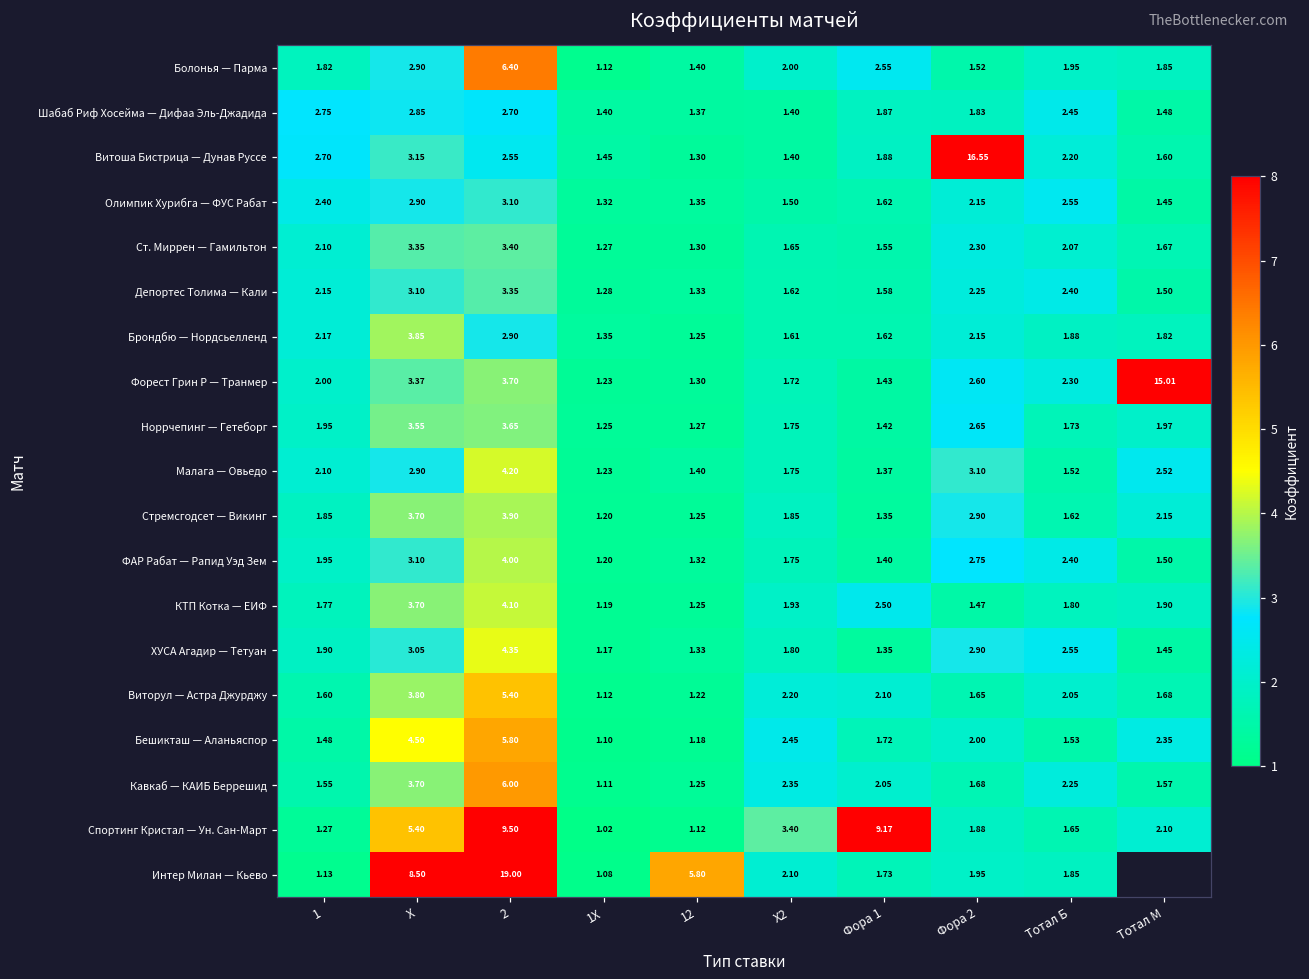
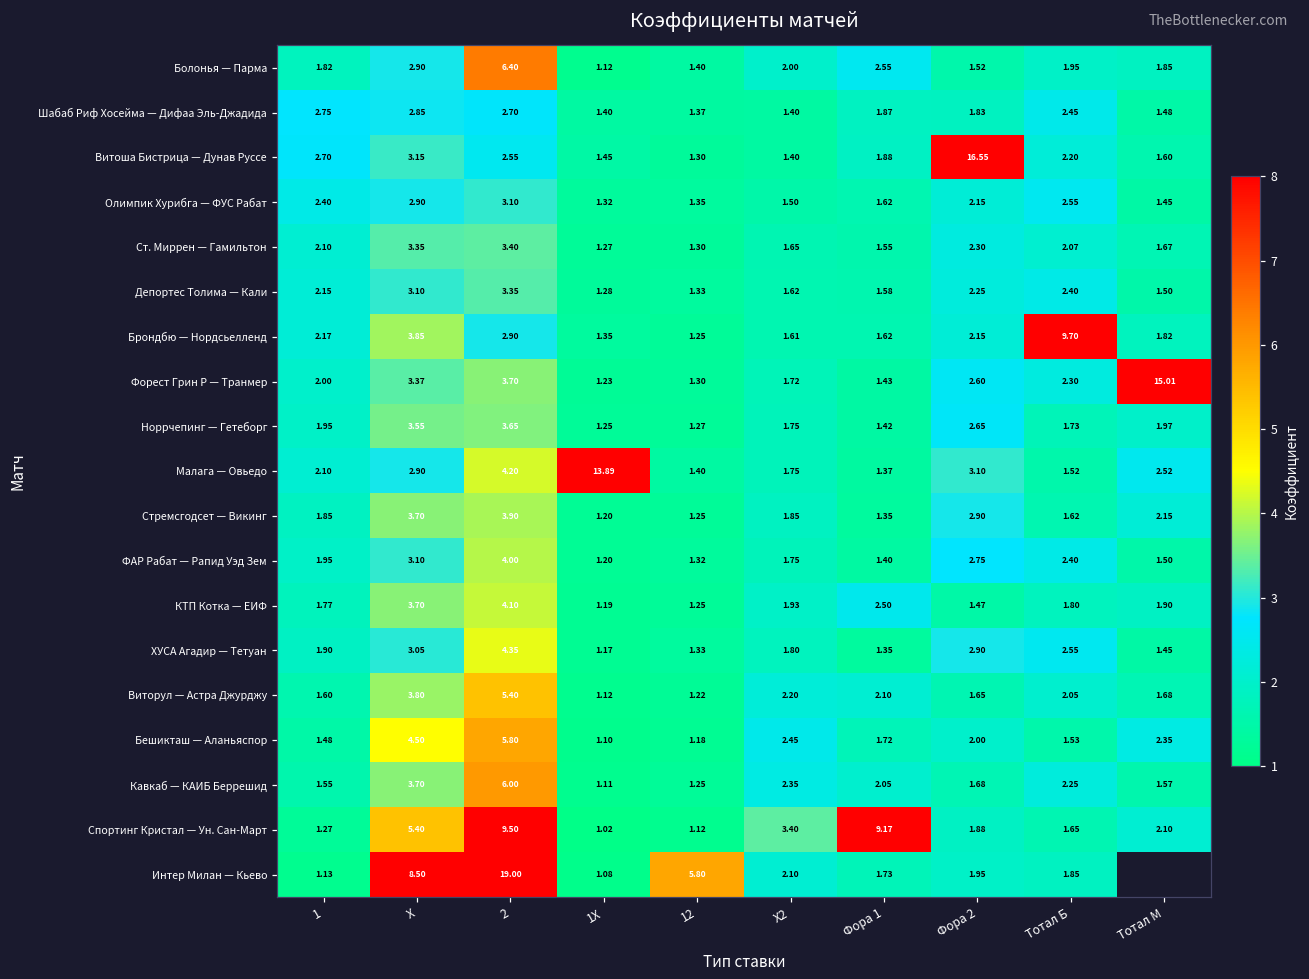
  {
    "Болонья — Парма": {
      "1": 1.82,
      "X": 2.90,
      "2": 6.40,
      "1X": 1.12,
      "12": 1.40,
      "X2": 2.00,
      "Фора 1": 2.55,
      "Фора 2": 1.52,
      "Тотал Б": 1.95,
      "Тотал М": 1.85
    },
    "Шабаб Риф Хосейма — Дифаа Эль-Джадида": {
      "1": 2.75,
      "X": 2.85,
      "2": 2.70,
      "1X": 1.40,
      "12": 1.37,
      "X2": 1.40,
      "Фора 1": 1.87,
      "Фора 2": 1.83,
      "Тотал Б": 2.45,
      "Тотал М": 1.48
    },
    "Витоша Бистрица — Дунав Руссе": {
      "1": 2.70,
      "X": 3.15,
      "2": 2.55,
      "1X": 1.45,
      "12": 1.30,
      "X2": 1.40,
      "Фора 1": 1.88,
      "Фора 2": 16.55,
      "Тотал Б": 2.20,
      "Тотал М": 1.60
    },
    "Олимпик Хурибга — ФУС Рабат": {
      "1": 2.40,
      "X": 2.90,
      "2": 3.10,
      "1X": 1.32,
      "12": 1.35,
      "X2": 1.50,
      "Фора 1": 1.62,
      "Фора 2": 2.15,
      "Тотал Б": 2.55,
      "Тотал М": 1.45
    },
    "Ст. Миррен — Гамильтон": {
      "1": 2.10,
      "X": 3.35,
      "2": 3.40,
      "1X": 1.27,
      "12": 1.30,
      "X2": 1.65,
      "Фора 1": 1.55,
      "Фора 2": 2.30,
      "Тотал Б": 2.07,
      "Тотал М": 1.67
    },
    "Депортес Толима — Кали": {
      "1": 2.15,
      "X": 3.10,
      "2": 3.35,
      "1X": 1.28,
      "12": 1.33,
      "X2": 1.62,
      "Фора 1": 1.58,
      "Фора 2": 2.25,
      "Тотал Б": 2.40,
      "Тотал М": 1.50
    },
    "Брондбю — Нордсьелленд": {
      "1": 2.17,
      "X": 3.85,
      "2": 2.90,
      "1X": 1.35,
      "12": 1.25,
      "X2": 1.61,
      "Фора 1": 1.62,
      "Фора 2": 2.15,
-     "Тотал Б": 1.88,
+     "Тотал Б": 9.70,
      "Тотал М": 1.82
    },
    "Форест Грин Р — Транмер": {
      "1": 2.00,
      "X": 3.37,
      "2": 3.70,
      "1X": 1.23,
      "12": 1.30,
      "X2": 1.72,
      "Фора 1": 1.43,
      "Фора 2": 2.60,
      "Тотал Б": 2.30,
      "Тотал М": 15.01
    },
    "Норрчепинг — Гетеборг": {
      "1": 1.95,
      "X": 3.55,
      "2": 3.65,
      "1X": 1.25,
      "12": 1.27,
      "X2": 1.75,
      "Фора 1": 1.42,
      "Фора 2": 2.65,
      "Тотал Б": 1.73,
      "Тотал М": 1.97
    },
    "Малага — Овьедо": {
      "1": 2.10,
      "X": 2.90,
      "2": 4.20,
-     "1X": 1.23,
+     "1X": 13.89,
      "12": 1.40,
      "X2": 1.75,
      "Фора 1": 1.37,
      "Фора 2": 3.10,
      "Тотал Б": 1.52,
      "Тотал М": 2.52
    },
    "Стремсгодсет — Викинг": {
      "1": 1.85,
      "X": 3.70,
      "2": 3.90,
      "1X": 1.20,
      "12": 1.25,
      "X2": 1.85,
      "Фора 1": 1.35,
      "Фора 2": 2.90,
      "Тотал Б": 1.62,
      "Тотал М": 2.15
    },
    "ФАР Рабат — Рапид Уэд Зем": {
      "1": 1.95,
      "X": 3.10,
      "2": 4.00,
      "1X": 1.20,
      "12": 1.32,
      "X2": 1.75,
      "Фора 1": 1.40,
      "Фора 2": 2.75,
      "Тотал Б": 2.40,
      "Тотал М": 1.50
    },
    "КТП Котка — ЕИФ": {
      "1": 1.77,
      "X": 3.70,
      "2": 4.10,
      "1X": 1.19,
      "12": 1.25,
      "X2": 1.93,
      "Фора 1": 2.50,
      "Фора 2": 1.47,
      "Тотал Б": 1.80,
      "Тотал М": 1.90
    },
    "ХУСА Агадир — Тетуан": {
      "1": 1.90,
      "X": 3.05,
      "2": 4.35,
      "1X": 1.17,
      "12": 1.33,
      "X2": 1.80,
      "Фора 1": 1.35,
      "Фора 2": 2.90,
      "Тотал Б": 2.55,
      "Тотал М": 1.45
    },
    "Виторул — Астра Джурджу": {
      "1": 1.60,
      "X": 3.80,
      "2": 5.40,
      "1X": 1.12,
      "12": 1.22,
      "X2": 2.20,
      "Фора 1": 2.10,
      "Фора 2": 1.65,
      "Тотал Б": 2.05,
      "Тотал М": 1.68
    },
    "Бешикташ — Аланьяспор": {
      "1": 1.48,
      "X": 4.50,
      "2": 5.80,
      "1X": 1.10,
      "12": 1.18,
      "X2": 2.45,
      "Фора 1": 1.72,
      "Фора 2": 2.00,
      "Тотал Б": 1.53,
      "Тотал М": 2.35
    },
    "Кавкаб — КАИБ Беррешид": {
      "1": 1.55,
      "X": 3.70,
      "2": 6.00,
      "1X": 1.11,
      "12": 1.25,
      "X2": 2.35,
      "Фора 1": 2.05,
      "Фора 2": 1.68,
      "Тотал Б": 2.25,
      "Тотал М": 1.57
    },
    "Спортинг Кристал — Ун. Сан-Март": {
      "1": 1.27,
      "X": 5.40,
      "2": 9.50,
      "1X": 1.02,
      "12": 1.12,
      "X2": 3.40,
      "Фора 1": 9.17,
      "Фора 2": 1.88,
      "Тотал Б": 1.65,
      "Тотал М": 2.10
    },
    "Интер Милан — Кьево": {
      "1": 1.13,
      "X": 8.50,
      "2": 19.00,
      "1X": 1.08,
      "12": 5.80,
      "X2": 2.10,
      "Фора 1": 1.73,
      "Фора 2": 1.95,
      "Тотал Б": 1.85
    }
  }
